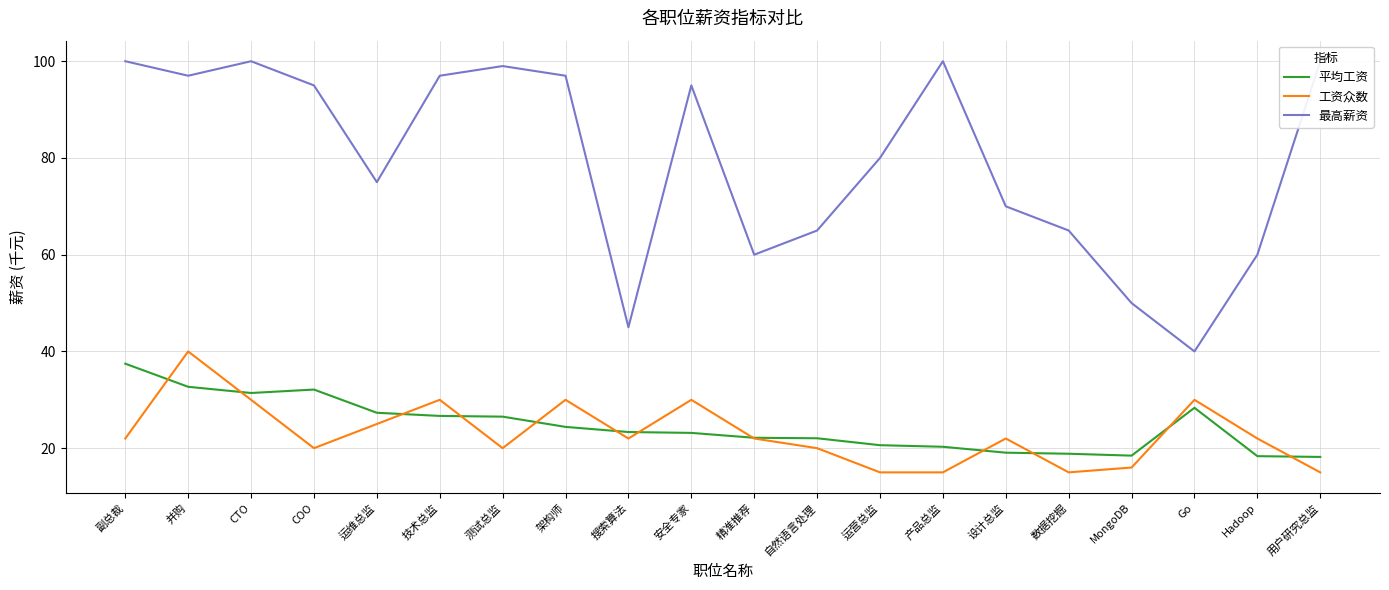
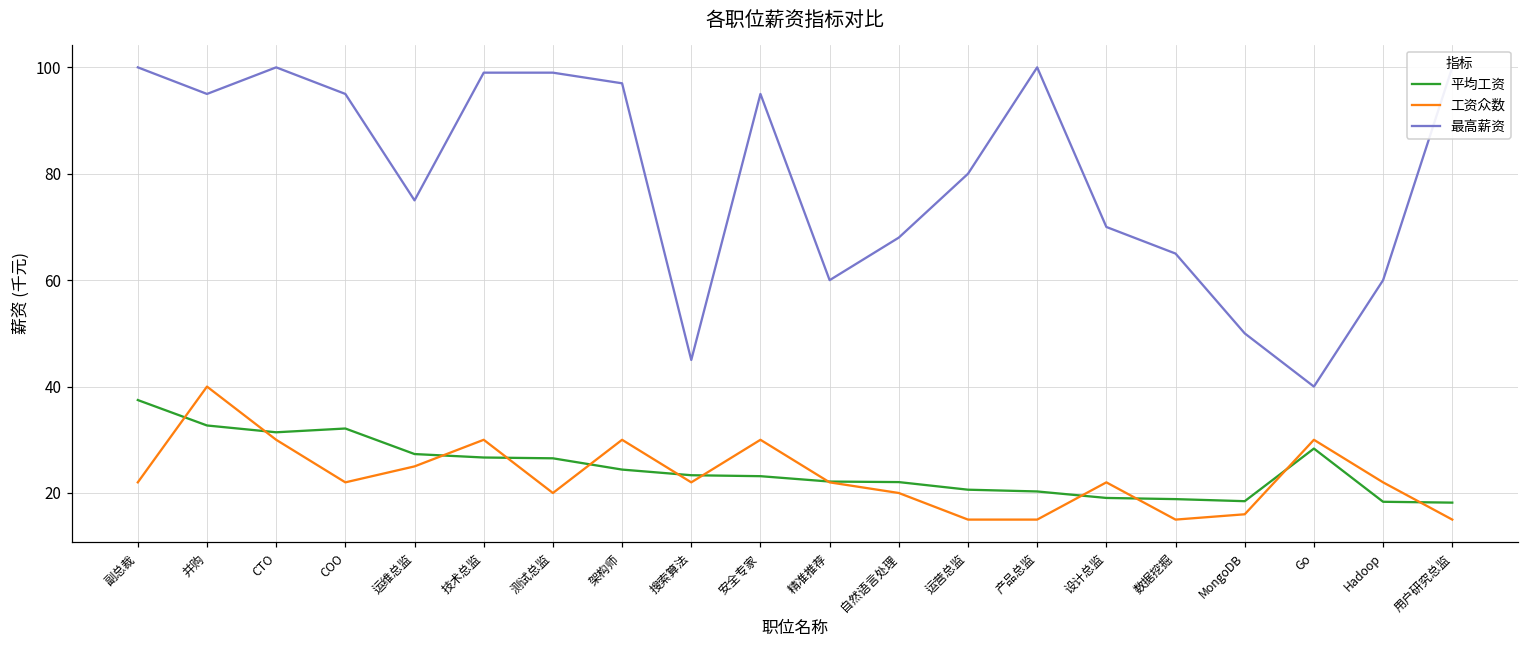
  {
    "平均工资": {
      "副总裁": 37,
      "并购": 33,
      "CTO": 31,
      "COO": 32,
      "运维总监": 27,
      "技术总监": 27,
      "测试总监": 27,
      "架构师": 24,
      "搜索算法": 23,
      "安全专家": 23,
      "自然语言处理": 22,
      "运营总监": 21,
      "产品总监": 20,
      "设计总监": 19,
      "数据挖掘": 19,
      "MongoDB": 18,
      "Go": 28,
      "Hadoop": 18,
      "用户研究总监": 18
    },
    "工资众数": {
      "副总裁": 22,
      "并购": 40,
      "CTO": 30,
-     "COO": 20,
+     "COO": 22,
      "运维总监": 25,
      "技术总监": 30,
      "测试总监": 20,
      "架构师": 30,
      "搜索算法": 22,
      "安全专家": 30,
      "自然语言处理": 20,
      "运营总监": 15,
      "产品总监": 15,
      "设计总监": 22,
      "数据挖掘": 15,
      "MongoDB": 16,
      "Go": 30,
      "Hadoop": 22,
      "用户研究总监": 15
    },
    "最高薪资": {
      "副总裁": 100,
-     "并购": 97,
+     "并购": 95,
      "CTO": 100,
      "COO": 95,
      "运维总监": 75,
-     "技术总监": 97,
+     "技术总监": 99,
      "测试总监": 99,
      "架构师": 97,
      "搜索算法": 45,
      "安全专家": 95,
      "精准推荐": 60,
-     "自然语言处理": 65,
+     "自然语言处理": 68,
      "运营总监": 80,
      "产品总监": 100,
      "设计总监": 70,
      "数据挖掘": 65,
      "MongoDB": 50,
      "Go": 40,
      "Hadoop": 60
    }
  }
